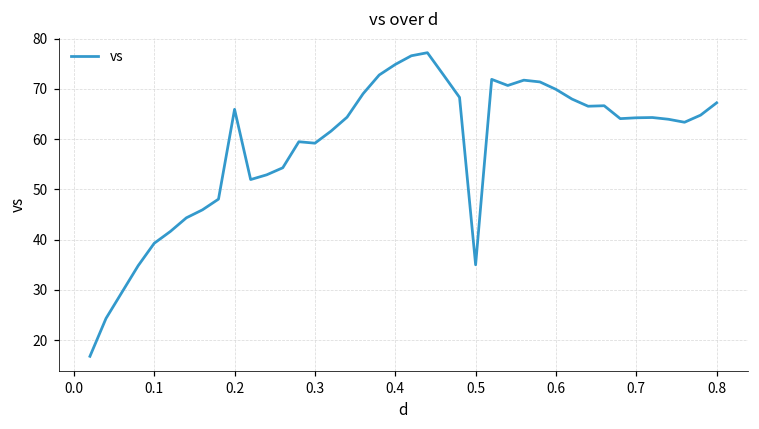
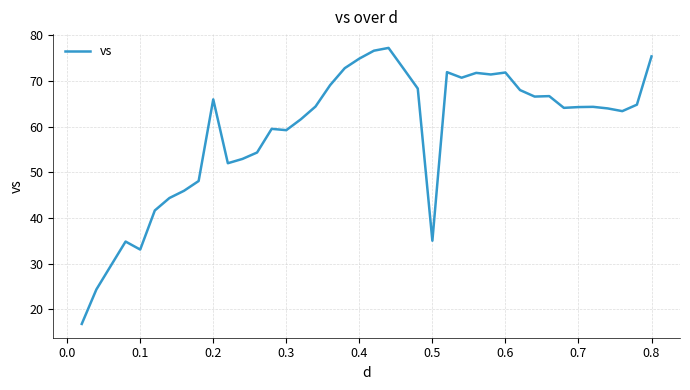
  {
-   "0.1": 39,
+   "0.1": 33,
    "0.2": 66,
    "0.3": 59,
    "0.4": 75,
    "0.5": 35,
-   "0.6": 70,
+   "0.6": 72,
    "0.7": 64,
-   "0.8": 67
+   "0.8": 75
  }
